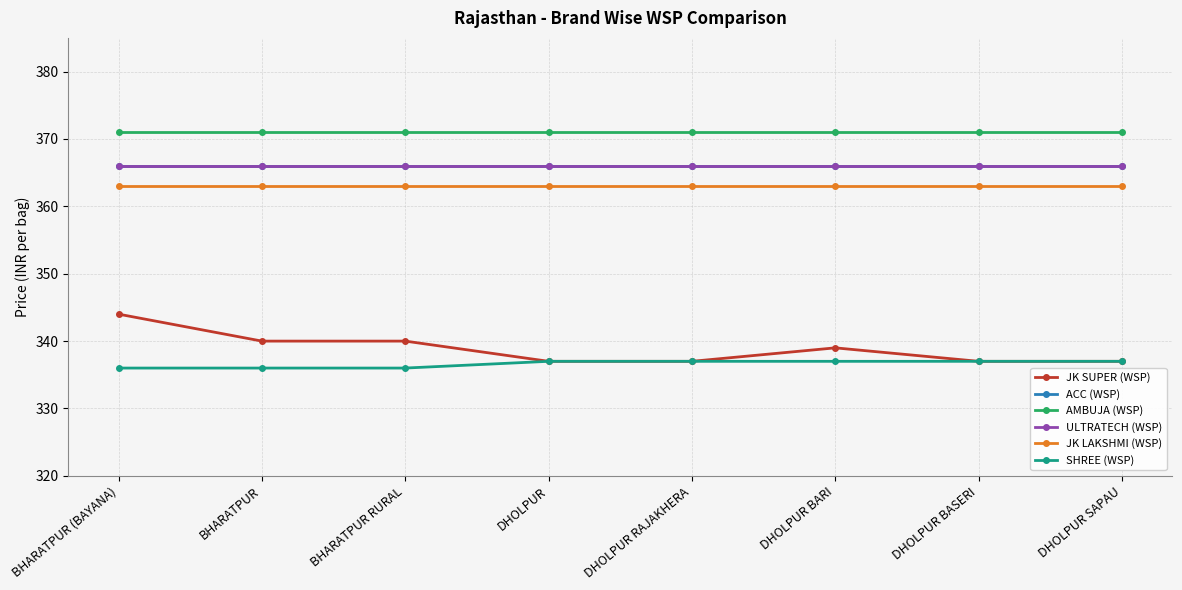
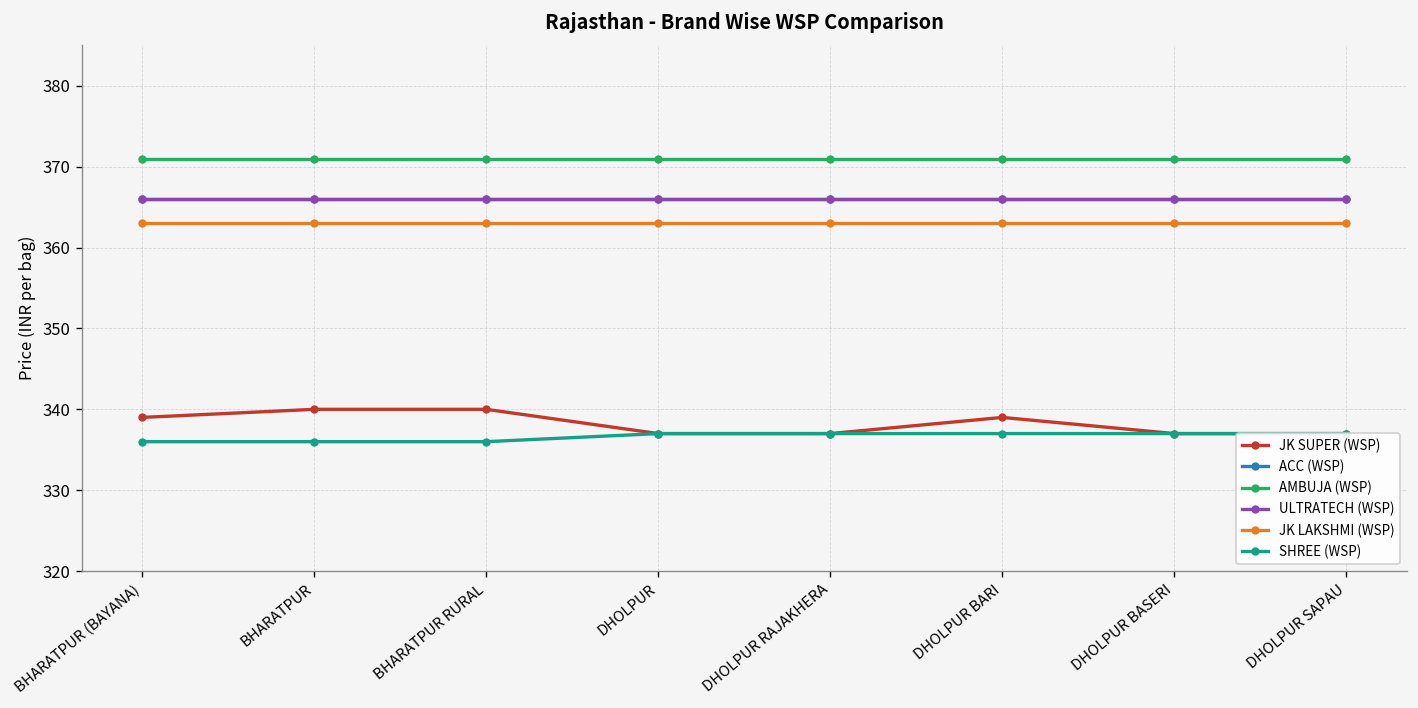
  {
    "JK SUPER (WSP)": {
-     "BHARATPUR (BAYANA)": 344,
+     "BHARATPUR (BAYANA)": 339,
      "BHARATPUR": 340,
      "BHARATPUR RURAL": 340,
      "DHOLPUR BARI": 339
    },
    "ULTRATECH (WSP)": {
      "BHARATPUR (BAYANA)": 366,
      "BHARATPUR": 366,
      "BHARATPUR RURAL": 366,
      "DHOLPUR": 366,
      "DHOLPUR RAJAKHERA": 366,
      "DHOLPUR BARI": 366,
      "DHOLPUR BASERI": 366,
      "DHOLPUR SAPAU": 366
    },
    "JK LAKSHMI (WSP)": {
      "BHARATPUR (BAYANA)": 363,
      "BHARATPUR": 363,
      "BHARATPUR RURAL": 363,
      "DHOLPUR": 363,
      "DHOLPUR RAJAKHERA": 363,
      "DHOLPUR BARI": 363,
      "DHOLPUR BASERI": 363,
      "DHOLPUR SAPAU": 363
    }
  }
